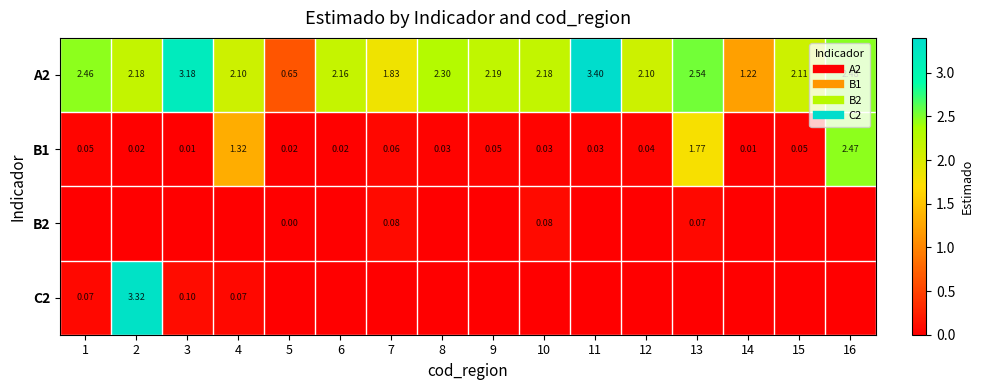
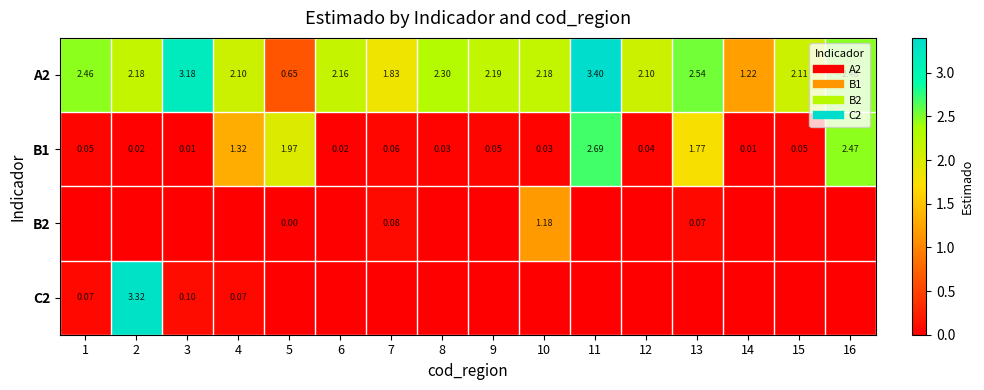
  {
    "A2": {
      "1": 2.46,
      "2": 2.18,
      "3": 3.18,
      "4": 2.10,
      "5": 0.65,
      "6": 2.16,
      "7": 1.83,
      "8": 2.30,
      "9": 2.19,
      "10": 2.18,
      "11": 3.40,
      "12": 2.10,
      "13": 2.54,
      "14": 1.22,
      "15": 2.11
    },
    "B1": {
      "1": 0.05,
      "2": 0.02,
      "3": 0.01,
      "4": 1.32,
-     "5": 0.02,
+     "5": 1.97,
      "6": 0.02,
      "7": 0.06,
      "8": 0.03,
      "9": 0.05,
      "10": 0.03,
-     "11": 0.03,
+     "11": 2.69,
      "12": 0.04,
      "13": 1.77,
      "14": 0.01,
      "15": 0.05,
      "16": 2.47
    },
    "B2": {
      "5": 0.00,
      "7": 0.08,
-     "10": 0.08,
+     "10": 1.18,
      "13": 0.07
    },
    "C2": {
      "1": 0.07,
      "2": 3.32,
      "3": 0.10,
      "4": 0.07
    }
  }
